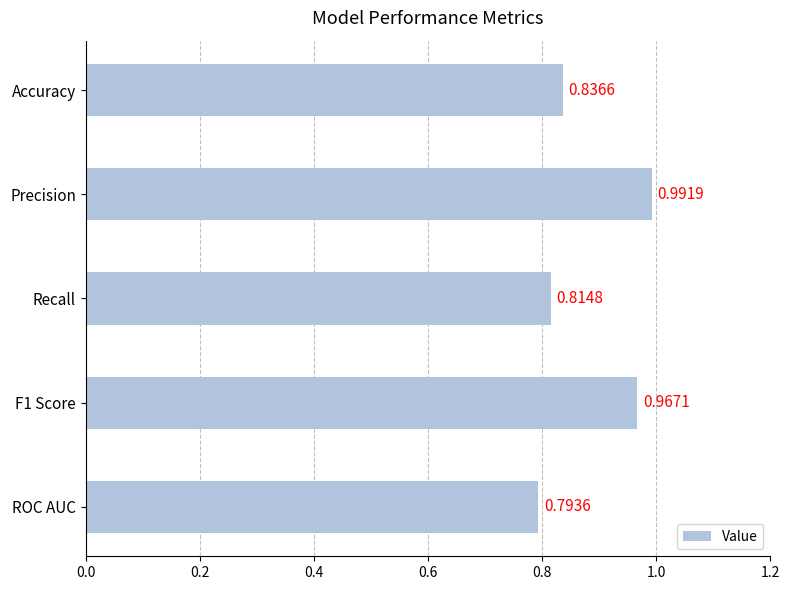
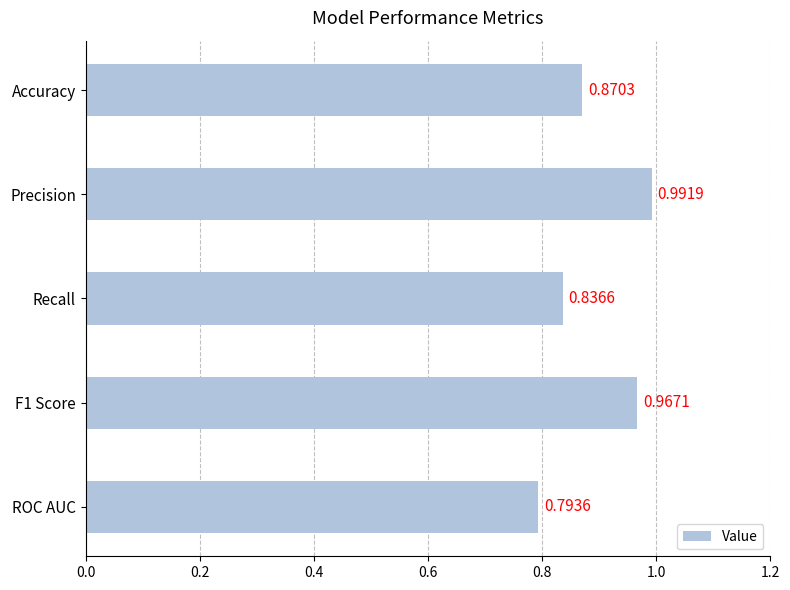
  {
-   "Accuracy": 0.8366,
+   "Accuracy": 0.8703,
    "Precision": 0.9919,
-   "Recall": 0.8148,
+   "Recall": 0.8366,
    "F1 Score": 0.9671,
    "ROC AUC": 0.7936
  }
